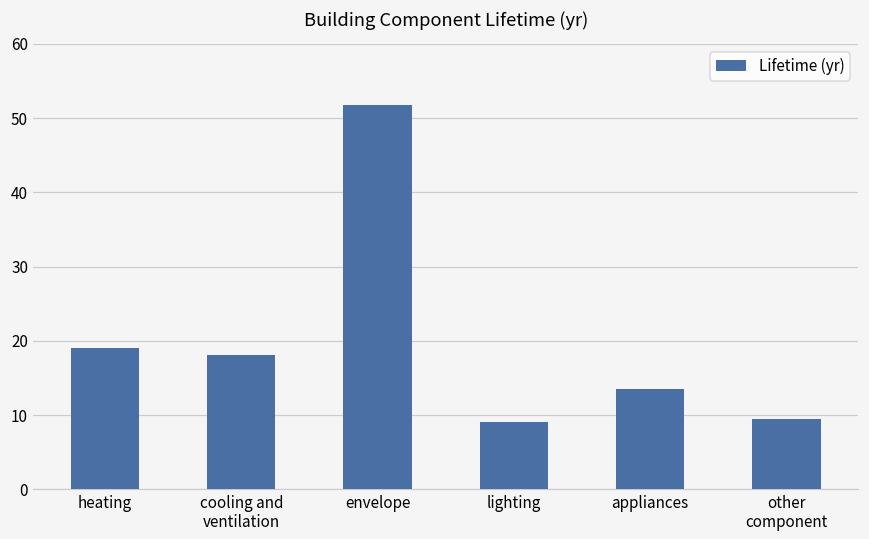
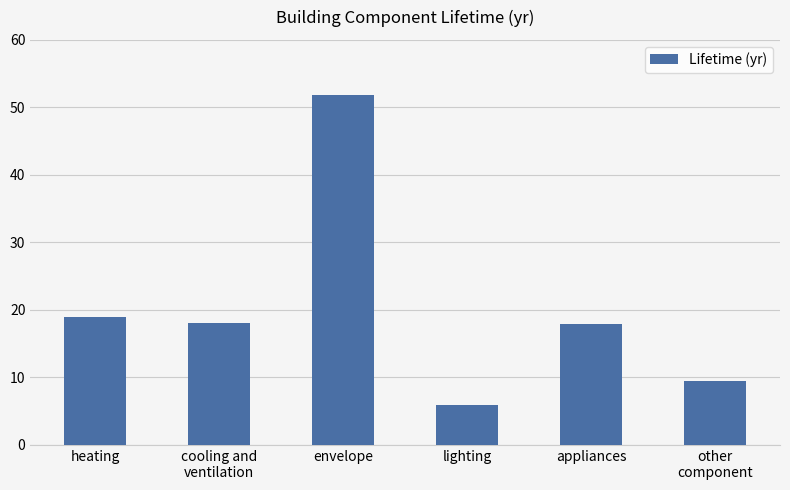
  {
    "heating": 19,
    "cooling and ventilation": 18,
    "envelope": 52,
-   "lighting": 9,
-   "appliances": 14,
+   "lighting": 6,
+   "appliances": 18,
    "other component": 10
  }
